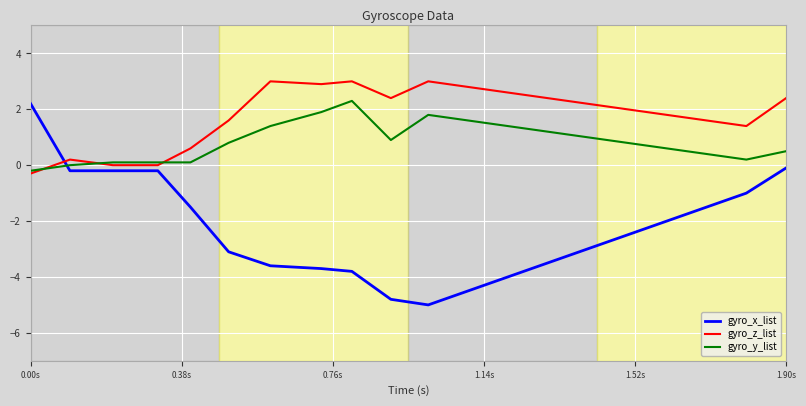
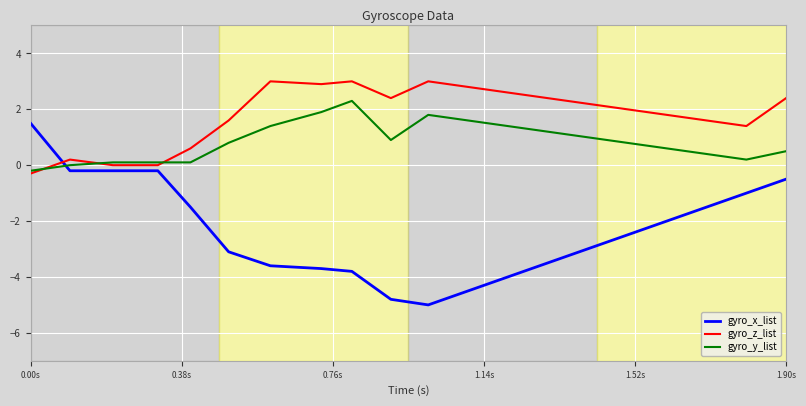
  {
    "gyro_x_list": {
-     "0.00s": 2.2,
-     "1.90s": -0.1
+     "0.00s": 1.5,
+     "1.90s": -0.5
    },
    "gyro_z_list": {
      "0.00s": -0.3,
      "1.90s": 2.4
    },
    "gyro_y_list": {
      "0.00s": -0.2,
      "1.90s": 0.5
    }
  }
